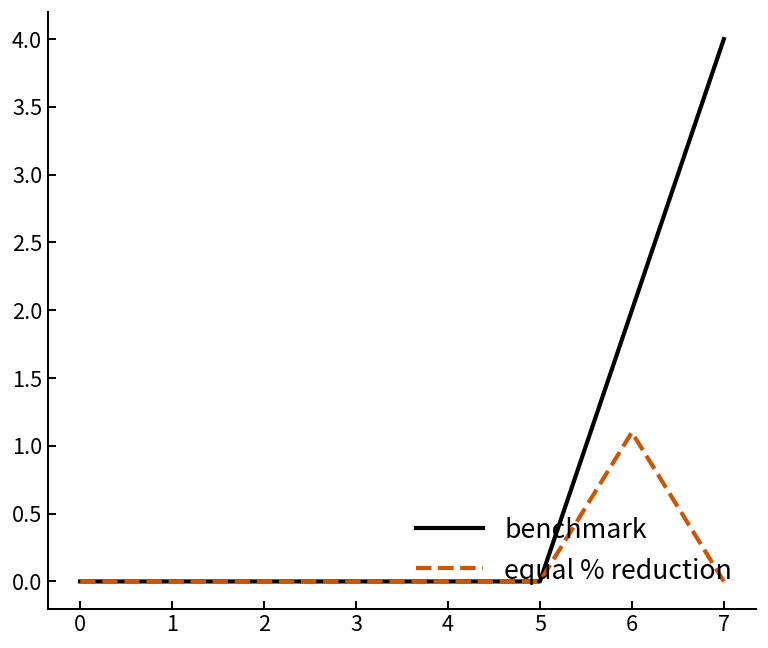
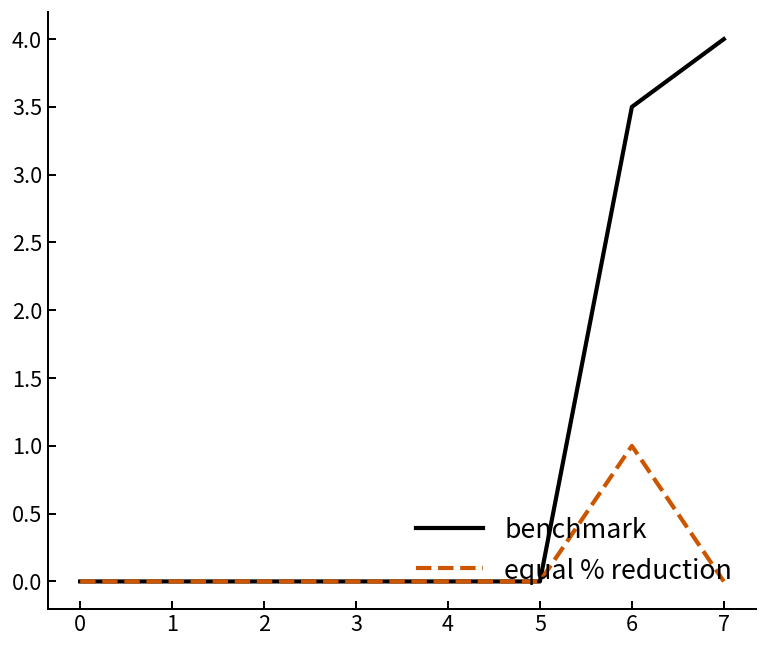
  {
    "benchmark": {
-     "6": 2.0,
+     "6": 3.5,
      "7": 4.0
    },
    "equal % reduction": {
-     "6": 1.1,
+     "6": 1.0,
      "7": 0.0
    }
  }
